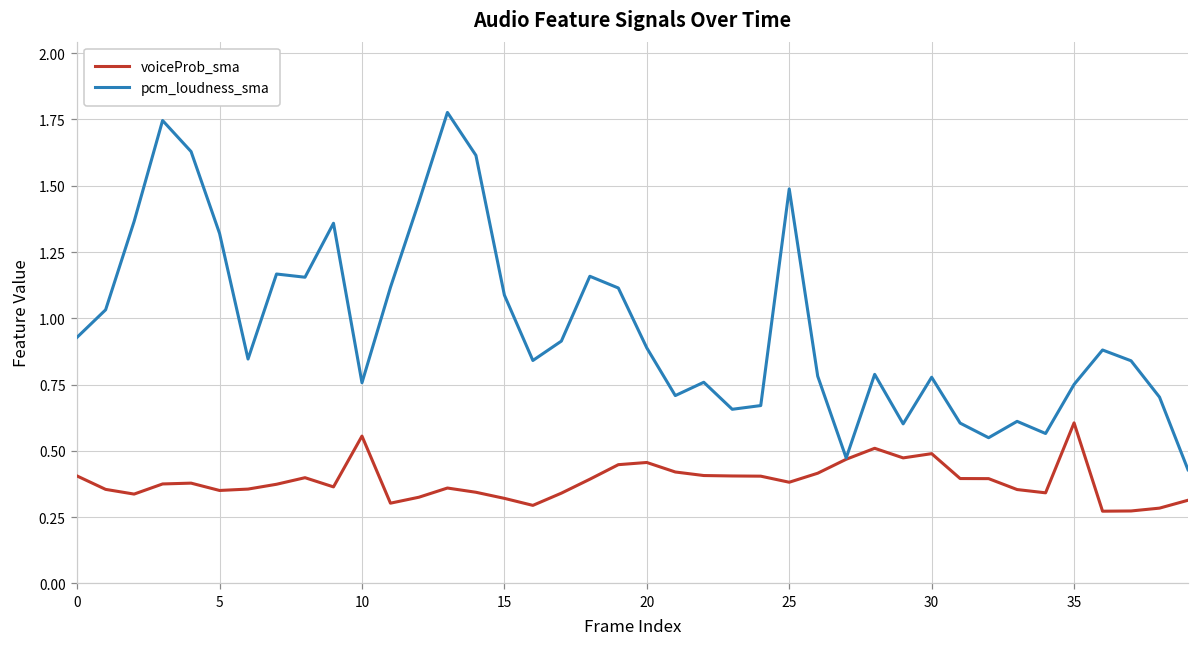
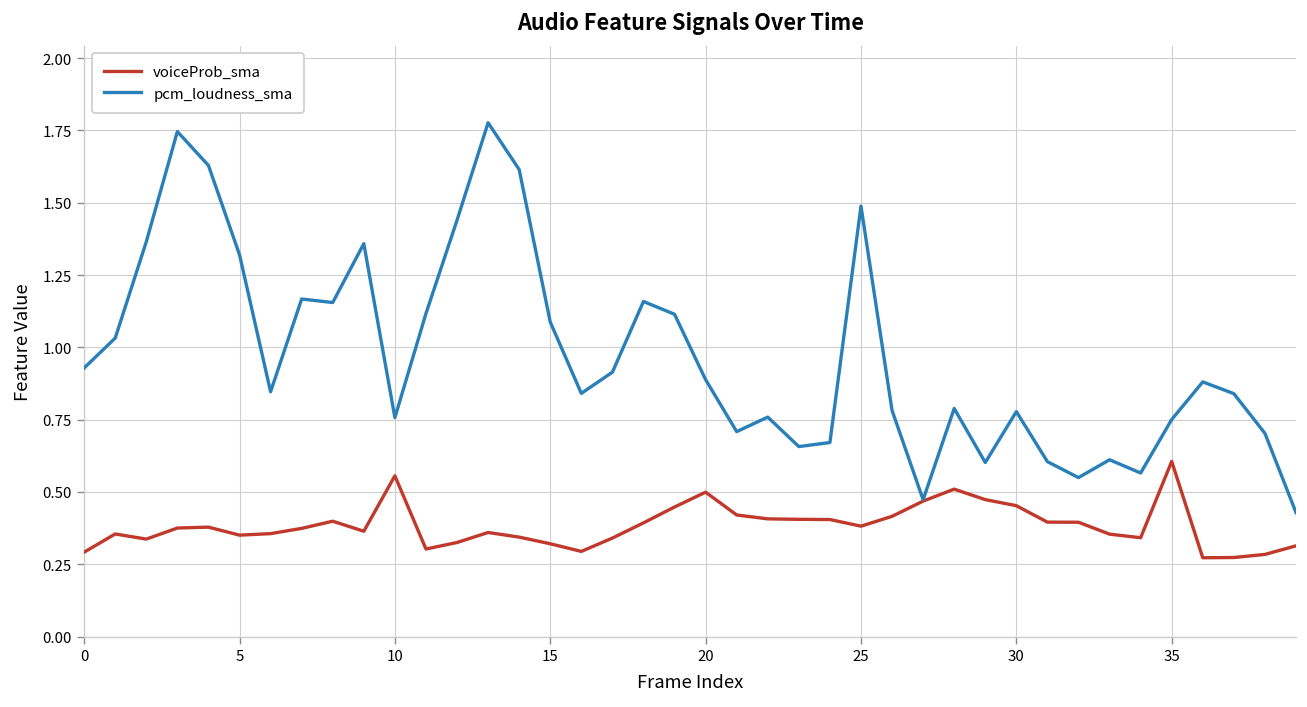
  {
    "voiceProb_sma": {
-     "0": 0.41,
+     "0": 0.29,
      "5": 0.35,
      "10": 0.56,
      "15": 0.32,
-     "20": 0.46,
+     "20": 0.50,
      "25": 0.38,
-     "30": 0.49,
+     "30": 0.45,
      "35": 0.61
    },
    "pcm_loudness_sma": {
      "0": 0.93,
      "5": 1.32,
      "10": 0.76,
      "15": 1.09,
      "20": 0.89,
      "25": 1.49,
      "30": 0.78,
      "35": 0.75
    }
  }
